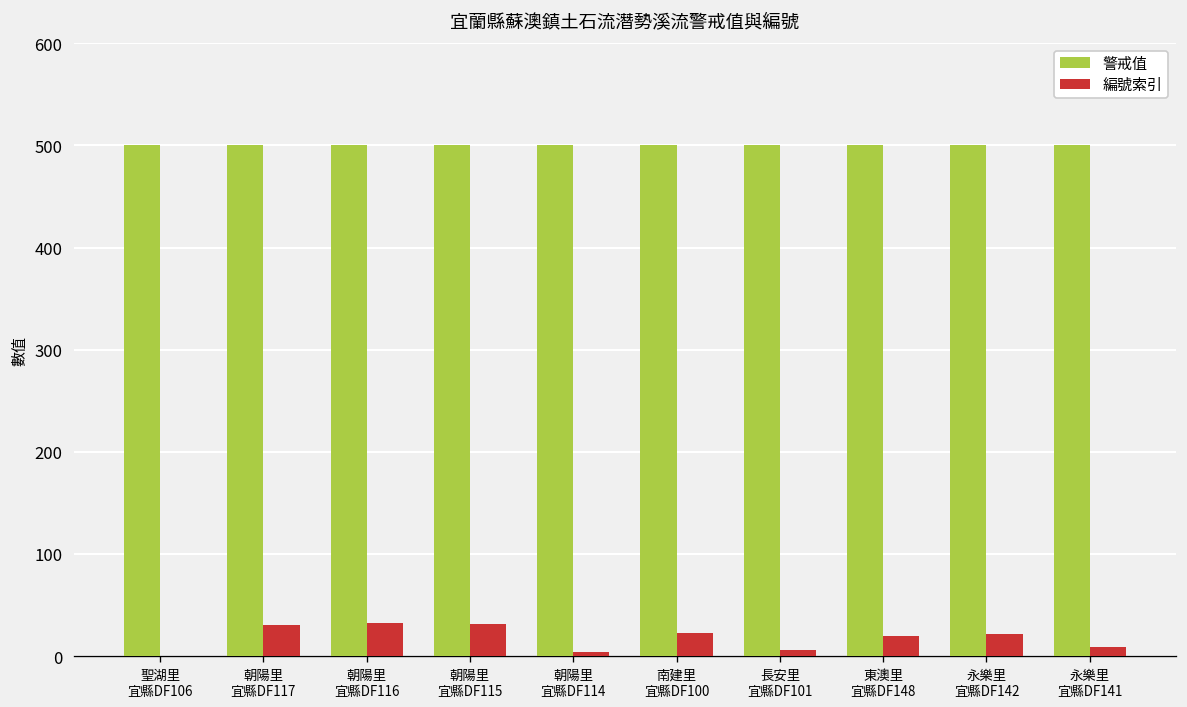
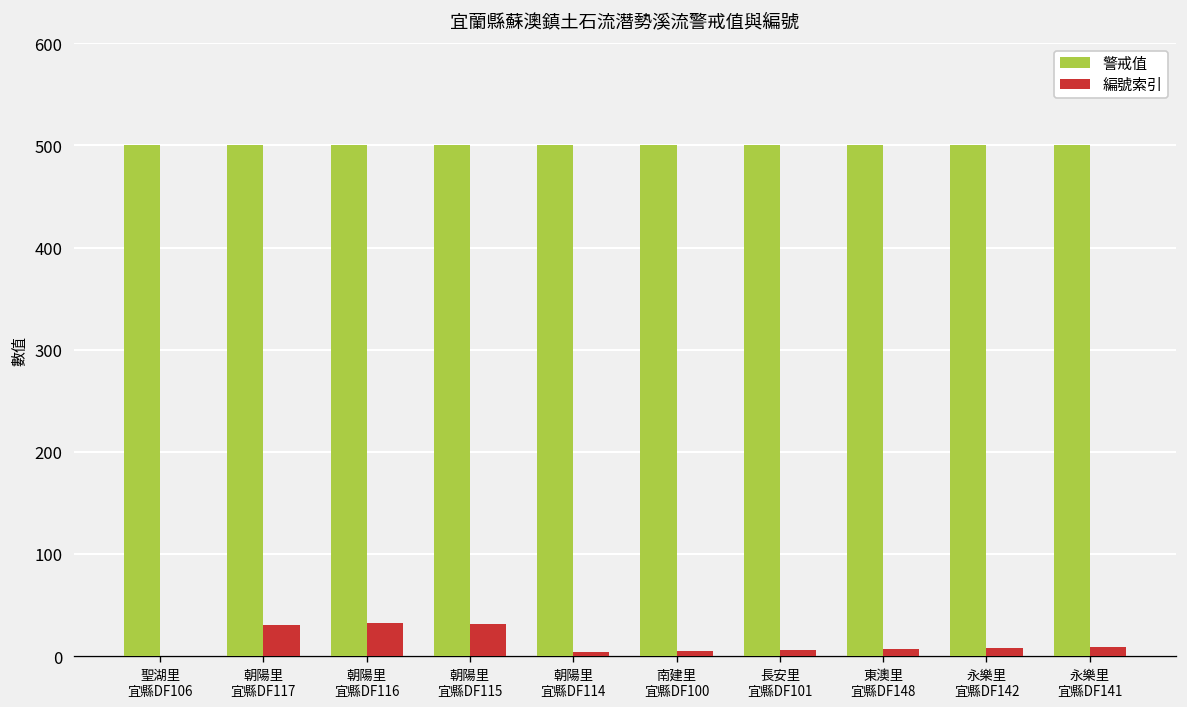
  {
    "警戒值": {
      "聖湖里 宜縣DF106": 500,
      "朝陽里 宜縣DF117": 500,
      "朝陽里 宜縣DF116": 500,
      "朝陽里 宜縣DF115": 500,
      "朝陽里 宜縣DF114": 500,
      "南建里 宜縣DF100": 500,
      "長安里 宜縣DF101": 500,
      "東澳里 宜縣DF148": 500,
      "永樂里 宜縣DF142": 500,
      "永樂里 宜縣DF141": 500
    },
    "編號索引": {
      "聖湖里 宜縣DF106": 0,
      "朝陽里 宜縣DF117": 30,
      "朝陽里 宜縣DF116": 30,
      "朝陽里 宜縣DF115": 30,
      "朝陽里 宜縣DF114": 0,
-     "南建里 宜縣DF100": 20,
+     "南建里 宜縣DF100": 10,
      "長安里 宜縣DF101": 10,
-     "東澳里 宜縣DF148": 20,
-     "永樂里 宜縣DF142": 20,
+     "東澳里 宜縣DF148": 10,
+     "永樂里 宜縣DF142": 10,
      "永樂里 宜縣DF141": 10
    }
  }
